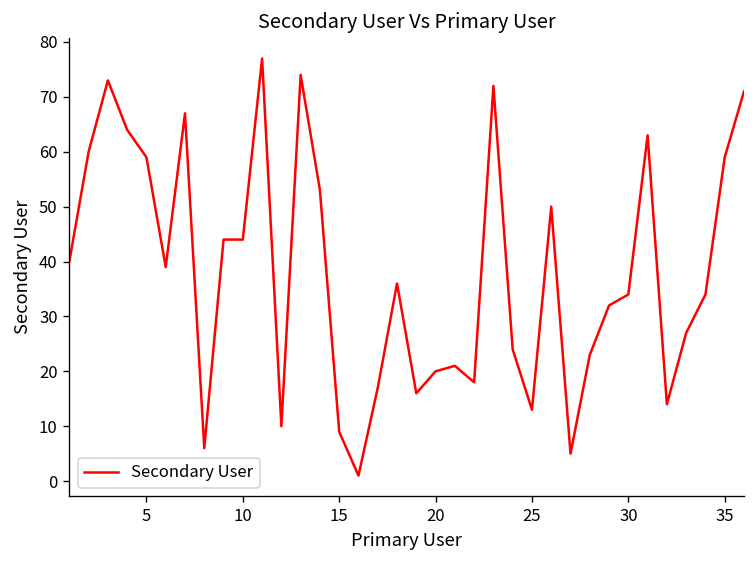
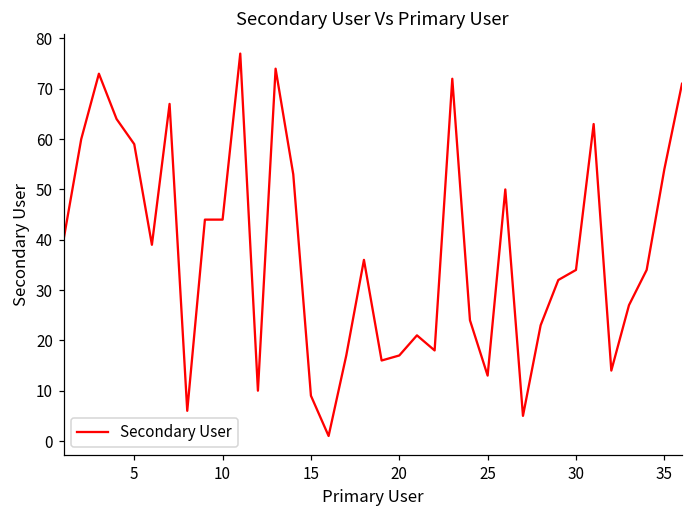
  {
    "5": 59,
    "10": 44,
    "15": 9,
-   "20": 20,
+   "20": 17,
    "25": 13,
    "30": 34,
-   "35": 59
+   "35": 54
  }
